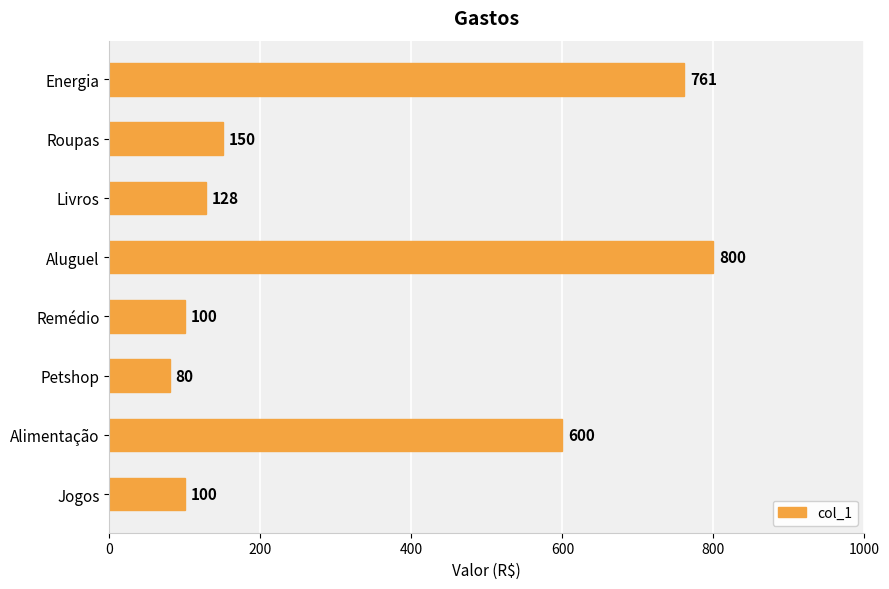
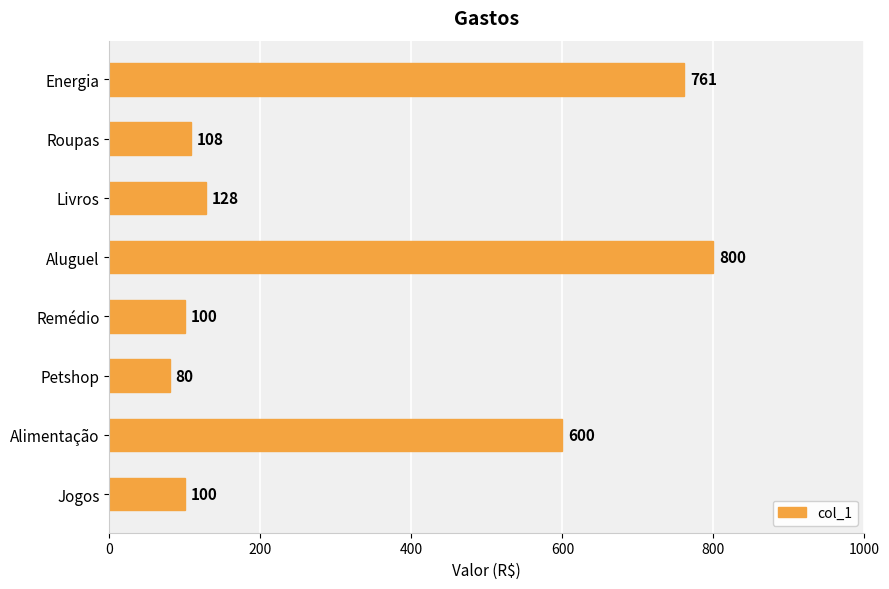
  {
    "Energia": 761,
-   "Roupas": 150,
+   "Roupas": 108,
    "Livros": 128,
    "Aluguel": 800,
    "Remédio": 100,
    "Petshop": 80,
    "Alimentação": 600,
    "Jogos": 100
  }
